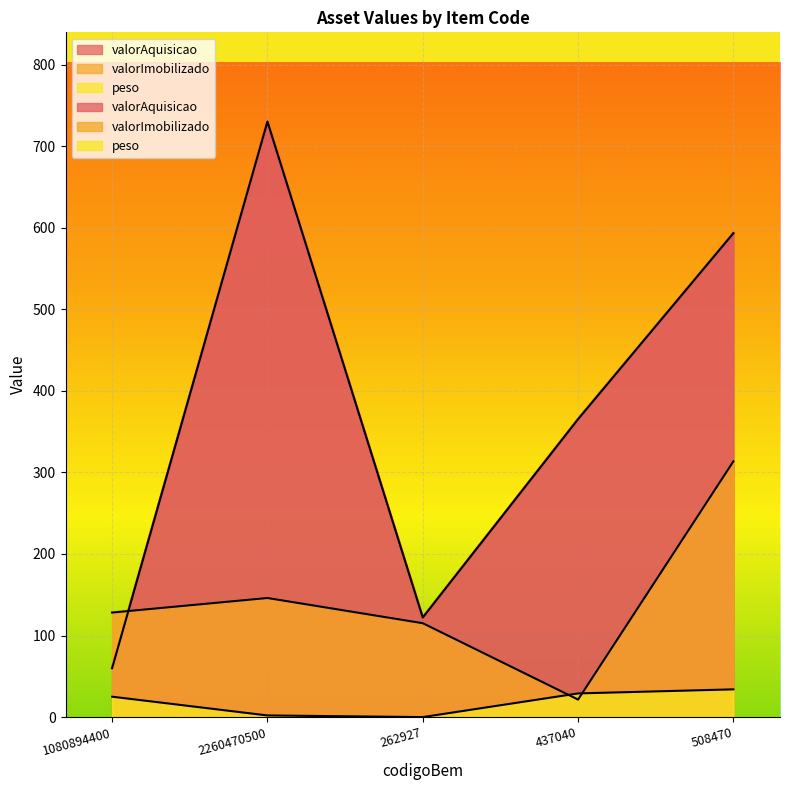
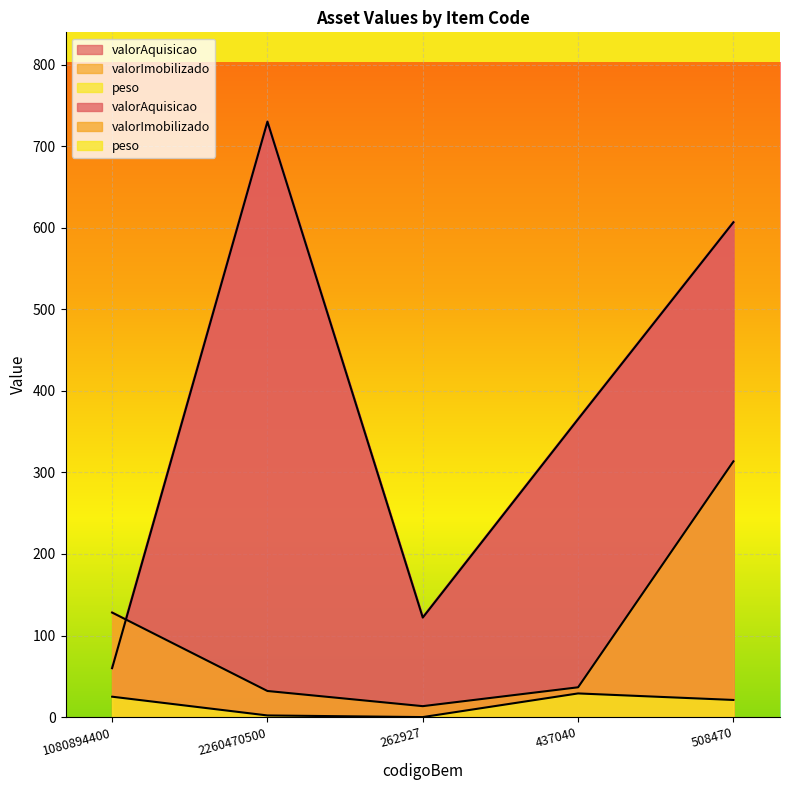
  {
    "valorAquisicao": {
      "1080894400": 60,
      "2260470500": 730,
      "262927": 120,
      "437040": 370,
-     "508470": 590
+     "508470": 610
    },
    "valorImobilizado": {
      "1080894400": 130,
-     "2260470500": 150,
-     "262927": 120,
-     "437040": 20,
+     "2260470500": 30,
+     "262927": 10,
+     "437040": 40,
      "508470": 310
    },
    "peso": {
      "1080894400": 30,
      "2260470500": 0,
      "262927": 0,
      "437040": 30,
-     "508470": 30
+     "508470": 20
    }
  }
